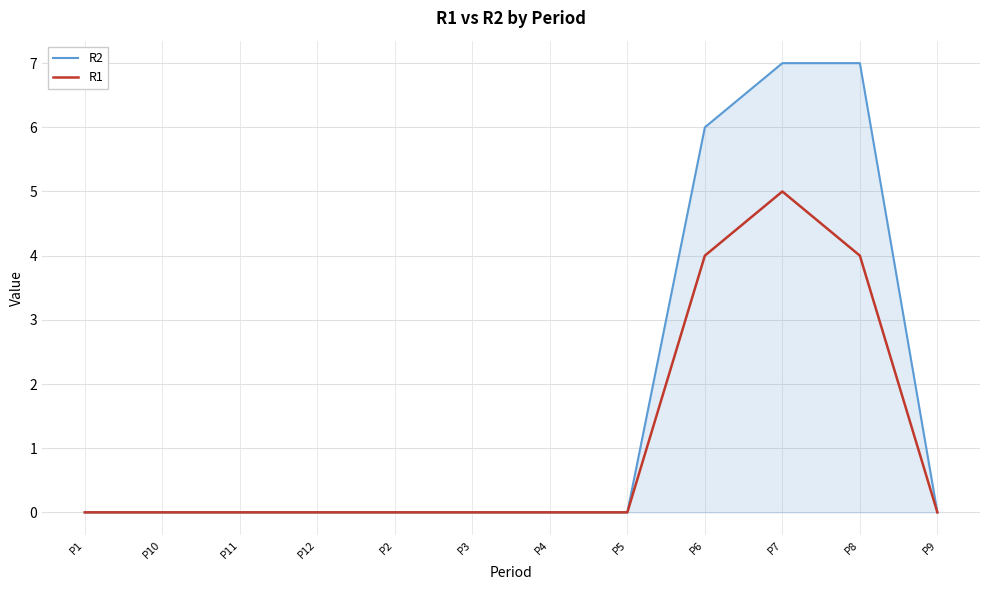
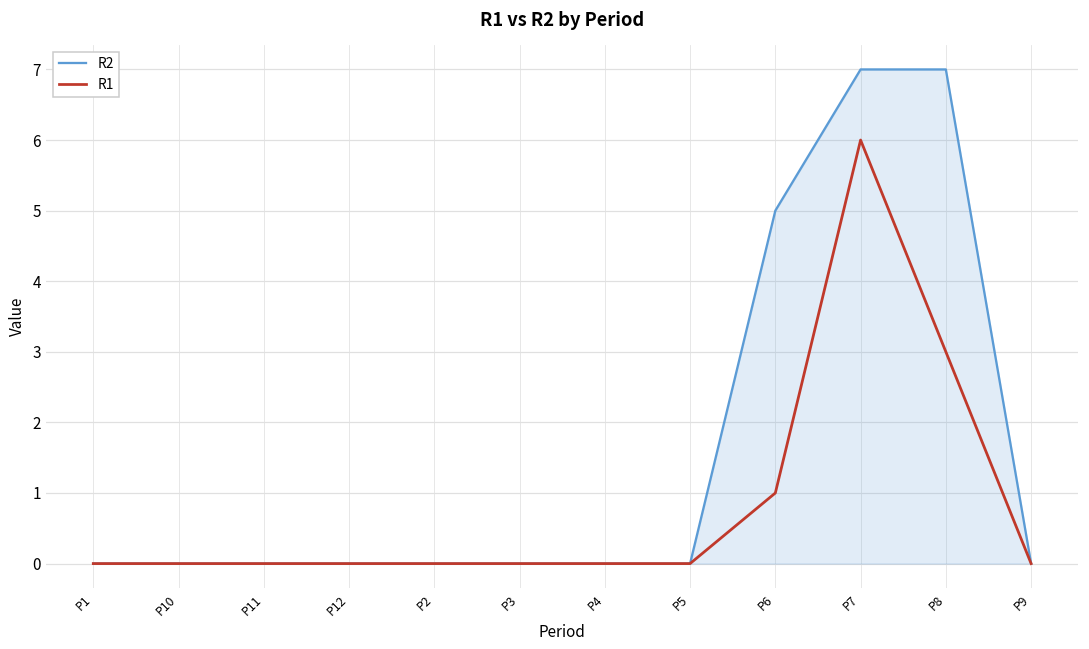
  {
    "R2": {
-     "P6": 6,
+     "P6": 5,
      "P7": 7,
      "P8": 7
    },
    "R1": {
-     "P6": 4,
-     "P7": 5,
-     "P8": 4
+     "P6": 1,
+     "P7": 6,
+     "P8": 3
    }
  }
